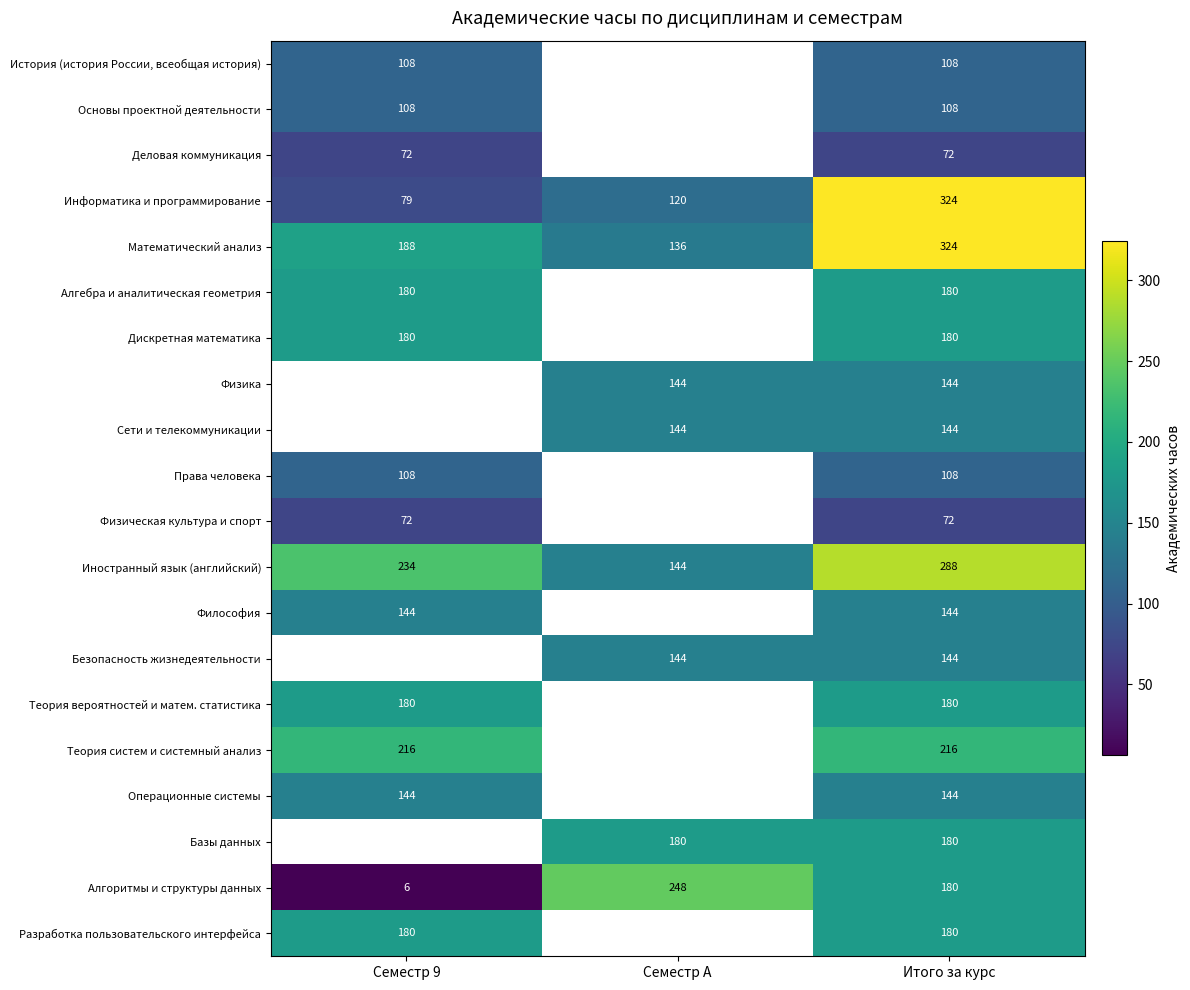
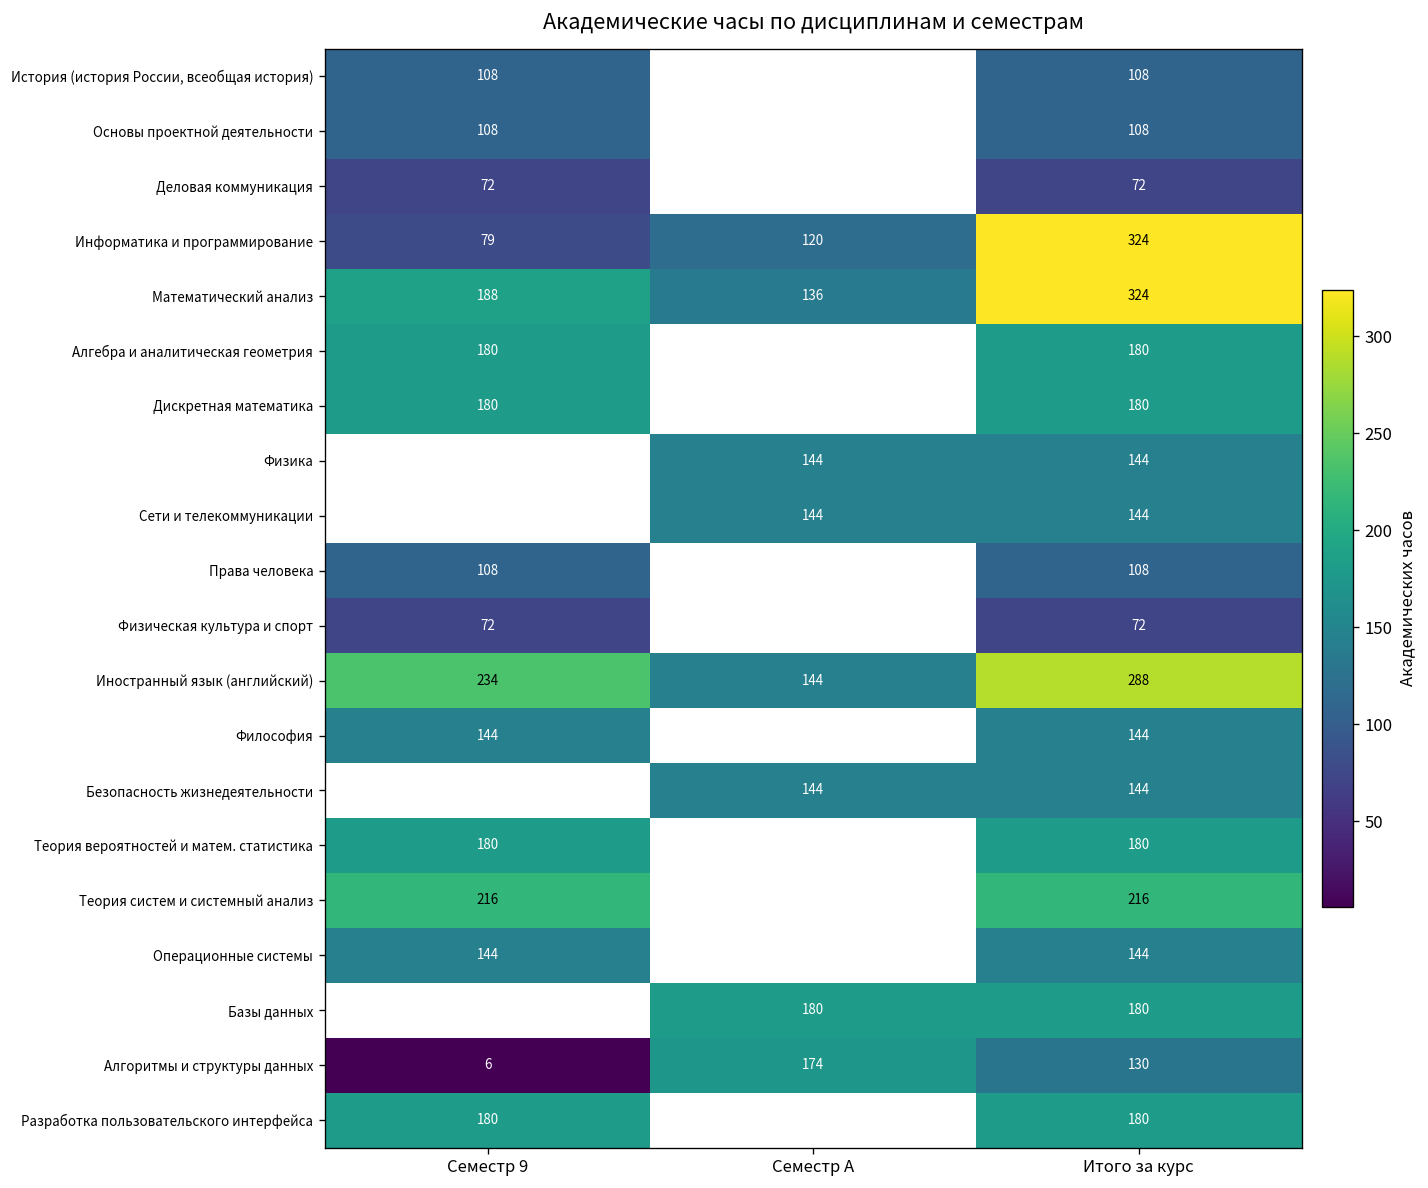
  {
    "История (история России, всеобщая история)": {
      "Семестр 9": 108,
      "Итого за курс": 108
    },
    "Основы проектной деятельности": {
      "Семестр 9": 108,
      "Итого за курс": 108
    },
    "Деловая коммуникация": {
      "Семестр 9": 72,
      "Итого за курс": 72
    },
    "Информатика и программирование": {
      "Семестр 9": 79,
      "Семестр A": 120,
      "Итого за курс": 324
    },
    "Математический анализ": {
      "Семестр 9": 188,
      "Семестр A": 136,
      "Итого за курс": 324
    },
    "Алгебра и аналитическая геометрия": {
      "Семестр 9": 180,
      "Итого за курс": 180
    },
    "Дискретная математика": {
      "Семестр 9": 180,
      "Итого за курс": 180
    },
    "Физика": {
      "Семестр A": 144,
      "Итого за курс": 144
    },
    "Сети и телекоммуникации": {
      "Семестр A": 144,
      "Итого за курс": 144
    },
    "Права человека": {
      "Семестр 9": 108,
      "Итого за курс": 108
    },
    "Физическая культура и спорт": {
      "Семестр 9": 72,
      "Итого за курс": 72
    },
    "Иностранный язык (английский)": {
      "Семестр 9": 234,
      "Семестр A": 144,
      "Итого за курс": 288
    },
    "Философия": {
      "Семестр 9": 144,
      "Итого за курс": 144
    },
    "Безопасность жизнедеятельности": {
      "Семестр A": 144,
      "Итого за курс": 144
    },
    "Теория вероятностей и матем. статистика": {
      "Семестр 9": 180,
      "Итого за курс": 180
    },
    "Теория систем и системный анализ": {
      "Семестр 9": 216,
      "Итого за курс": 216
    },
    "Операционные системы": {
      "Семестр 9": 144,
      "Итого за курс": 144
    },
    "Базы данных": {
      "Семестр A": 180,
      "Итого за курс": 180
    },
    "Алгоритмы и структуры данных": {
      "Семестр 9": 6,
-     "Семестр A": 248,
-     "Итого за курс": 180
+     "Семестр A": 174,
+     "Итого за курс": 130
    },
    "Разработка пользовательского интерфейса": {
      "Семестр 9": 180,
      "Итого за курс": 180
    }
  }
